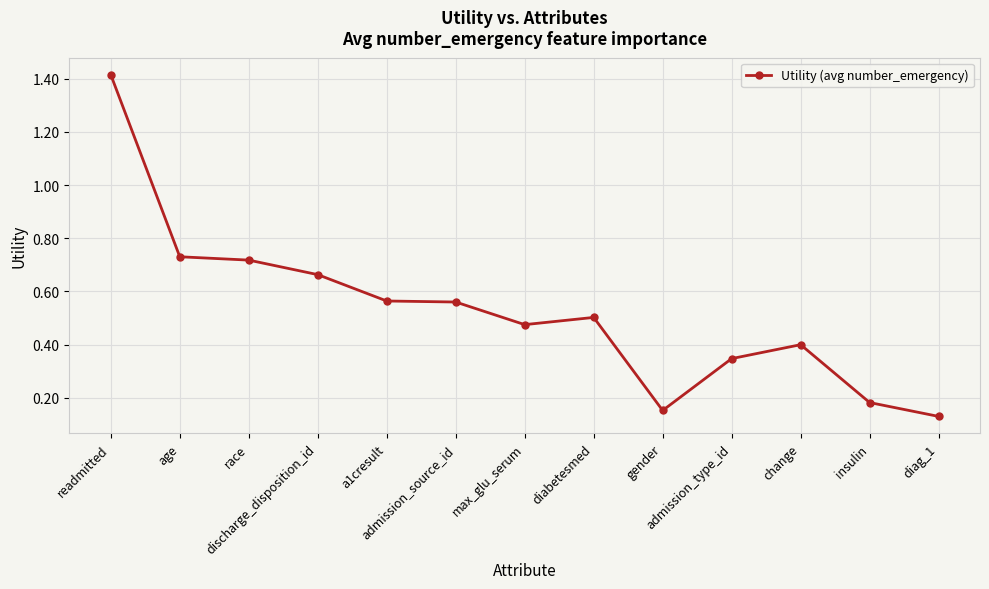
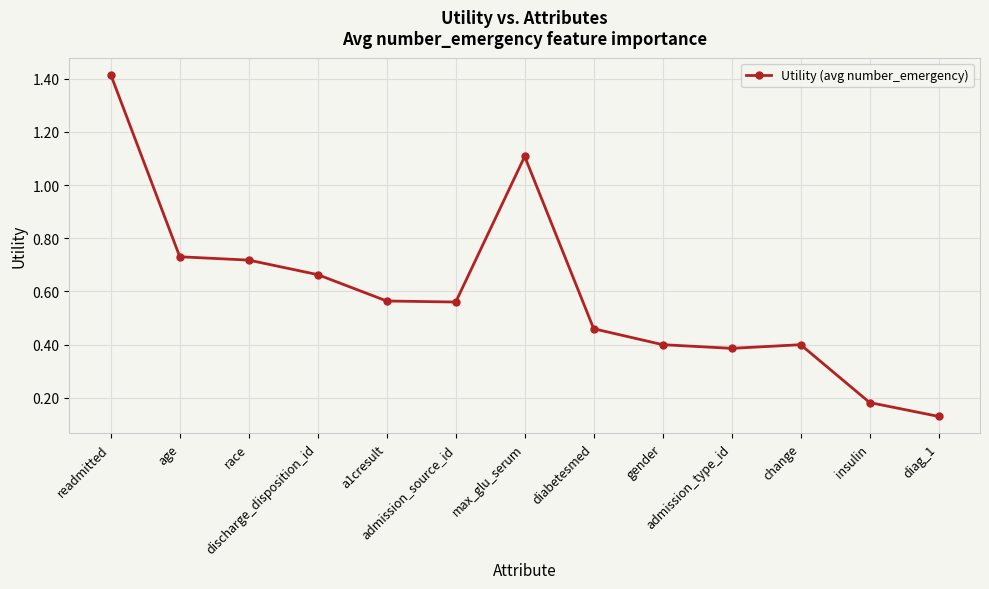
  {
    "readmitted": 1.41,
    "age": 0.73,
    "race": 0.72,
    "discharge_disposition_id": 0.66,
    "a1cresult": 0.56,
    "admission_source_id": 0.56,
-   "max_glu_serum": 0.48,
-   "diabetesmed": 0.50,
-   "gender": 0.15,
-   "admission_type_id": 0.35,
+   "max_glu_serum": 1.11,
+   "diabetesmed": 0.46,
+   "gender": 0.40,
+   "admission_type_id": 0.39,
    "change": 0.40,
    "insulin": 0.18,
    "diag_1": 0.13
  }
